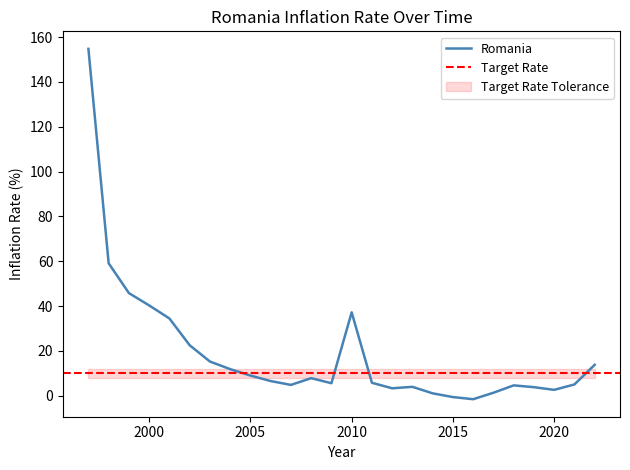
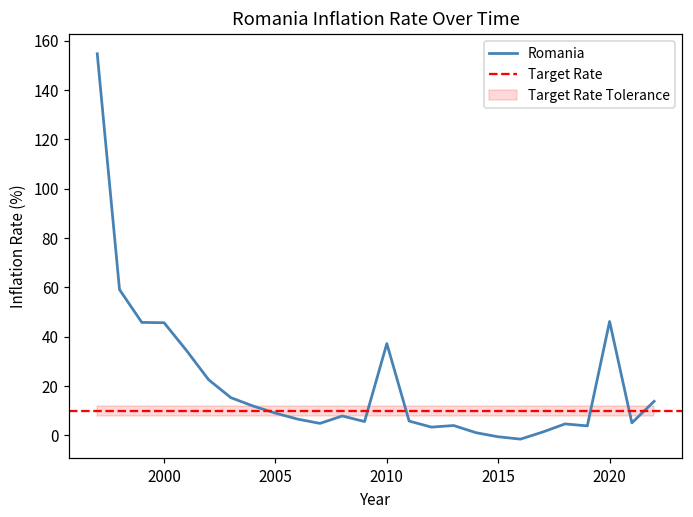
  {
    "Romania": {
-     "2000": 40,
+     "2000": 46,
      "2005": 9,
      "2010": 37,
      "2015": -1,
-     "2020": 3
+     "2020": 46
    },
    "Target Rate Tolerance": {
      "2000": 12,
      "2005": 12,
      "2010": 12,
      "2015": 12,
      "2020": 12
    }
  }
